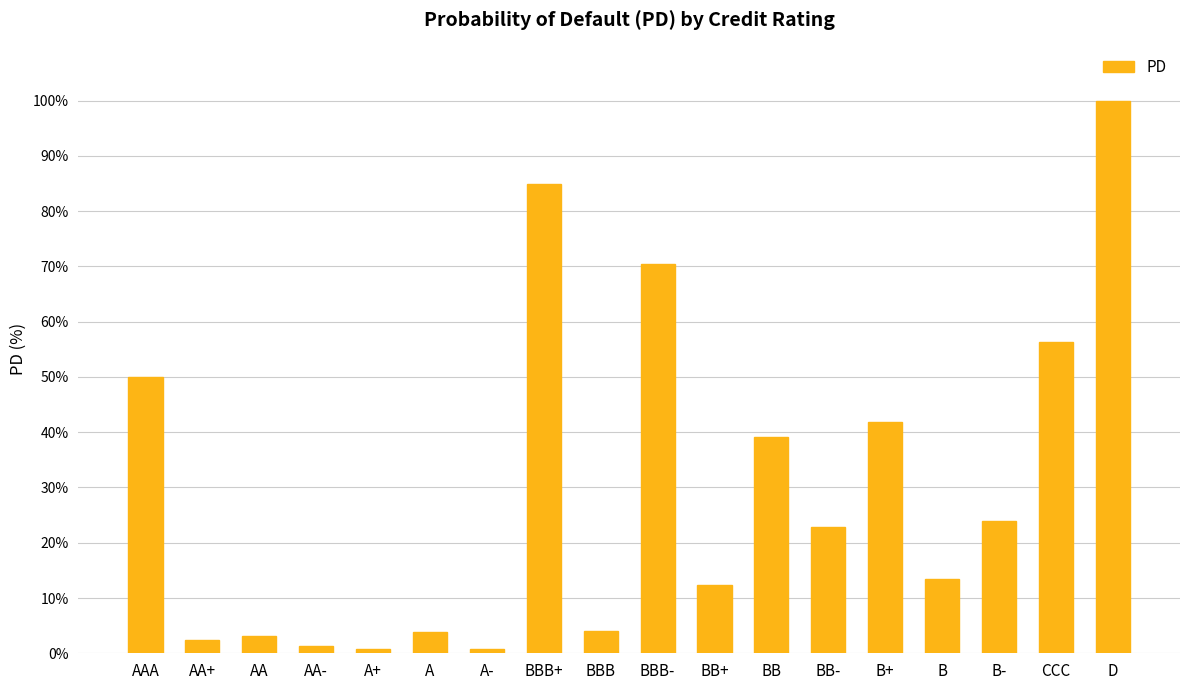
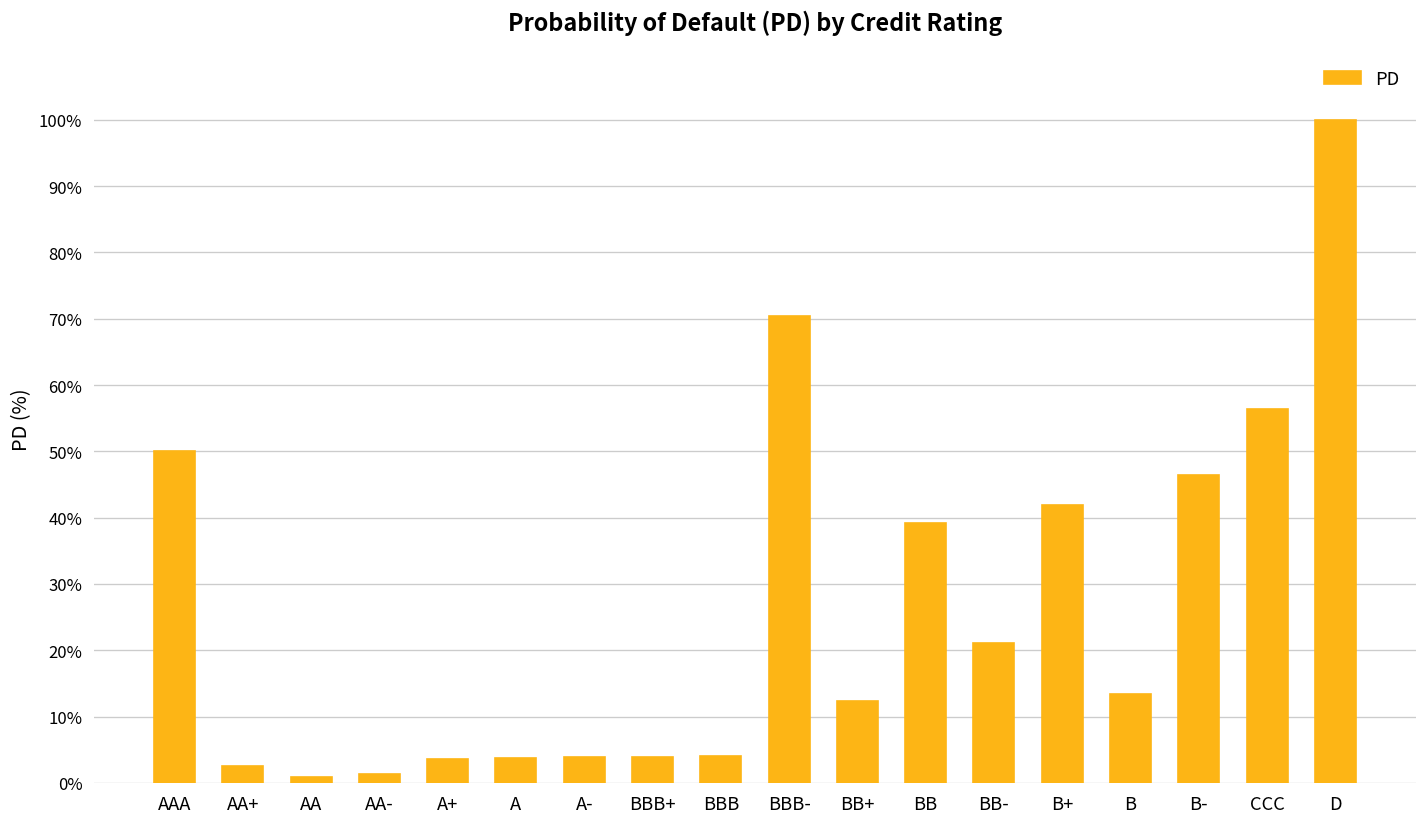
  {
    "AAA": "50%",
    "AA+": "2%",
-   "AA": "3%",
+   "AA": "1%",
    "AA-": "1%",
-   "A+": "1%",
+   "A+": "4%",
    "A": "4%",
-   "A-": "1%",
-   "BBB+": "85%",
+   "A-": "4%",
+   "BBB+": "4%",
    "BBB": "4%",
    "BBB-": "70%",
    "BB+": "12%",
    "BB": "39%",
-   "BB-": "23%",
+   "BB-": "21%",
    "B+": "42%",
    "B": "13%",
-   "B-": "24%",
+   "B-": "46%",
    "CCC": "56%",
    "D": "100%"
  }
